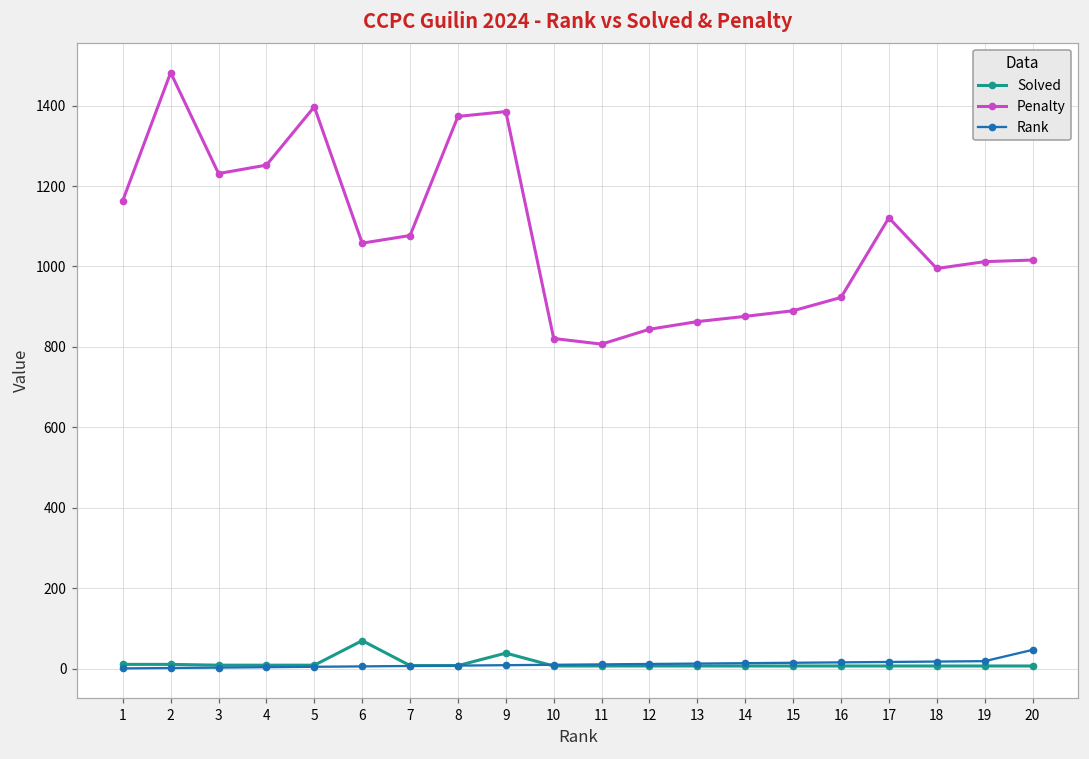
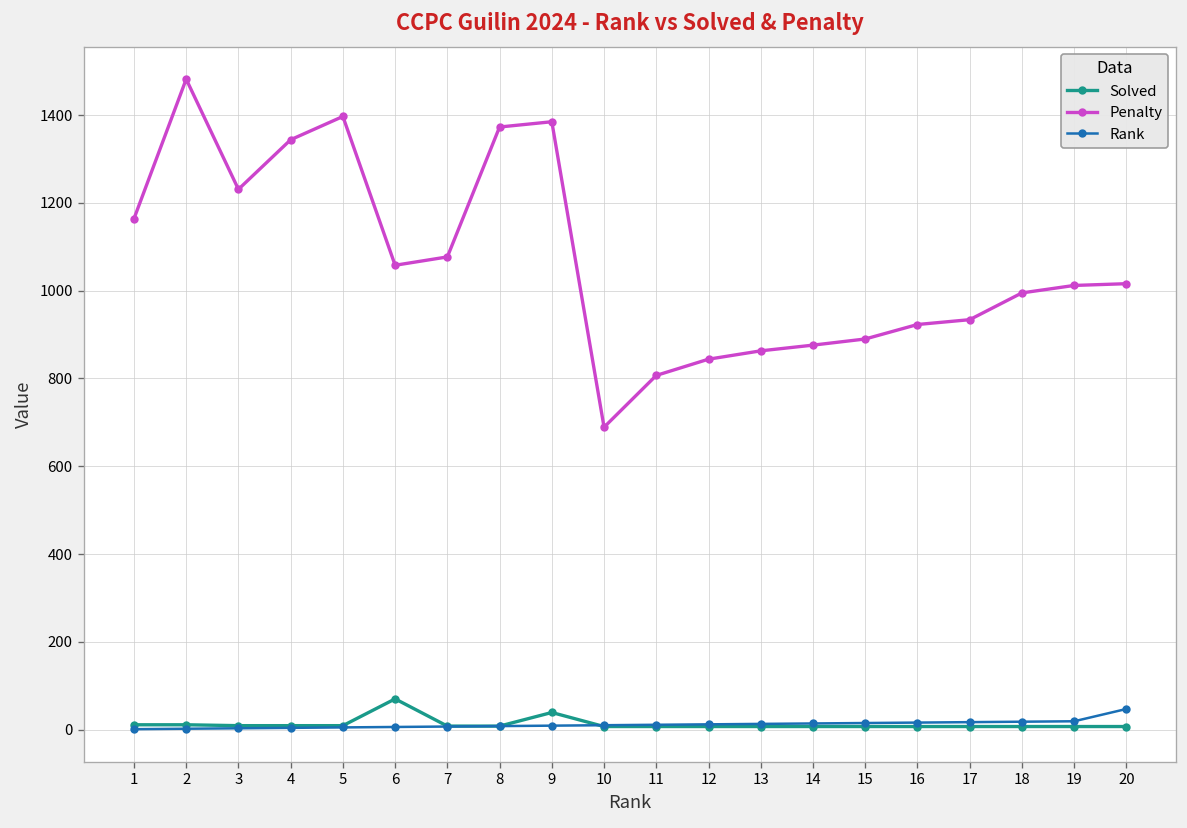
  {
    "Solved": {
      "1": 10,
      "2": 10,
      "6": 70,
      "9": 40,
      "15": 10,
      "16": 10,
      "17": 10,
      "18": 10,
      "19": 10,
      "20": 10
    },
    "Penalty": {
      "1": 1160,
      "2": 1480,
      "3": 1230,
-     "4": 1250,
+     "4": 1340,
      "5": 1400,
      "6": 1060,
      "7": 1080,
      "8": 1370,
      "9": 1390,
-     "10": 820,
+     "10": 690,
      "11": 810,
      "12": 840,
      "13": 860,
      "14": 880,
      "15": 890,
      "16": 920,
-     "17": 1120,
+     "17": 930,
      "18": 1000,
      "19": 1010,
      "20": 1020
    },
    "Rank": {
      "1": 0,
      "2": 0,
      "6": 10,
      "9": 10,
      "15": 20,
      "16": 20,
      "17": 20,
      "18": 20,
      "19": 20,
      "20": 50
    }
  }
